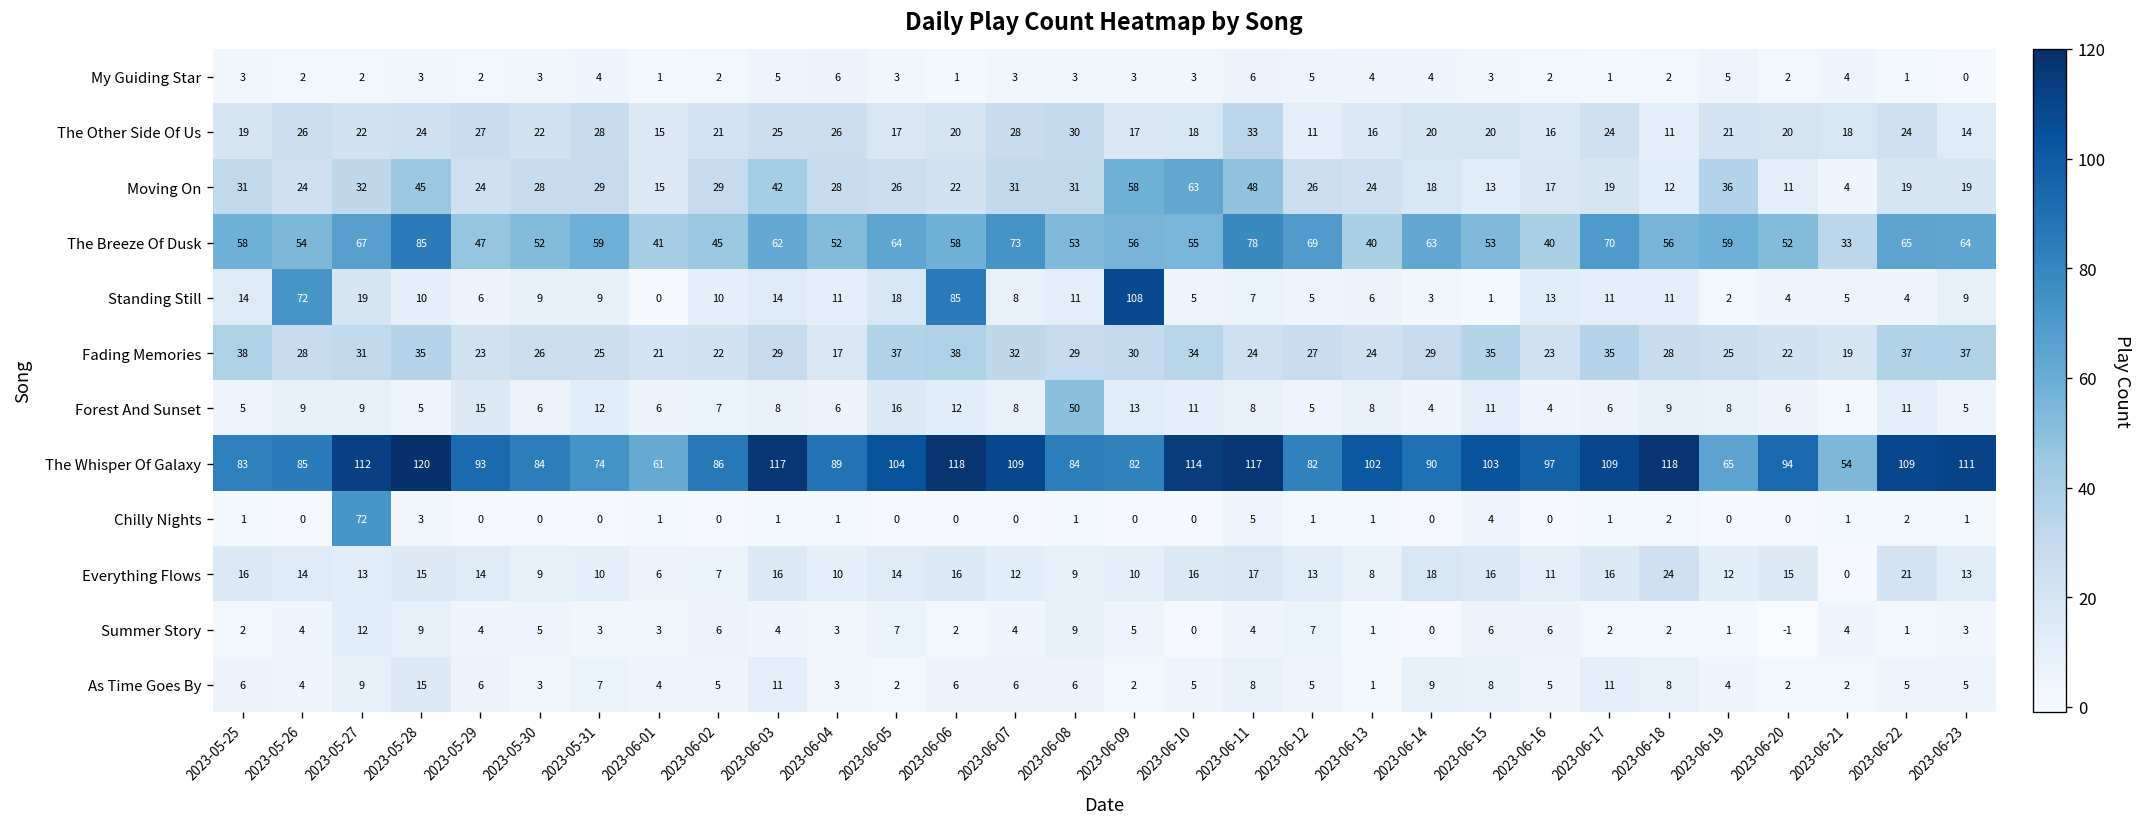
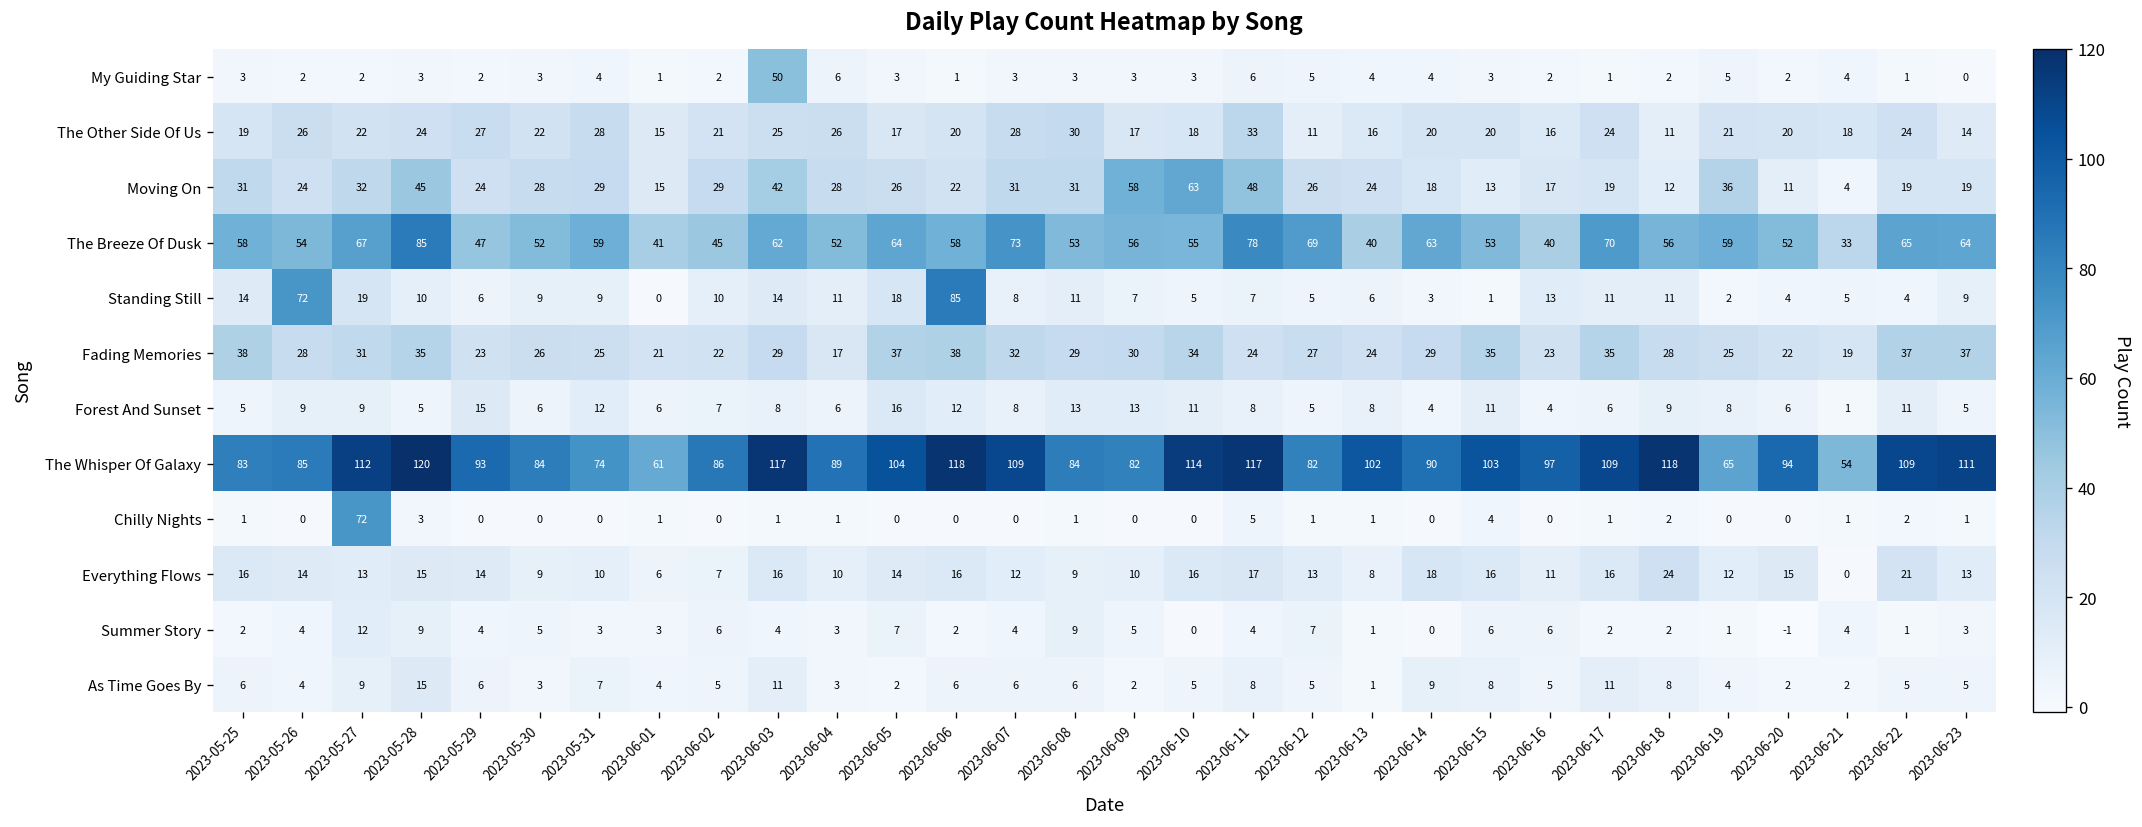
  {
    "My Guiding Star": {
      "2023-05-25": 3,
      "2023-05-26": 2,
      "2023-05-27": 2,
      "2023-05-28": 3,
      "2023-05-29": 2,
      "2023-05-30": 3,
      "2023-05-31": 4,
      "2023-06-01": 1,
      "2023-06-02": 2,
-     "2023-06-03": 5,
+     "2023-06-03": 50,
      "2023-06-04": 6,
      "2023-06-05": 3,
      "2023-06-06": 1,
      "2023-06-07": 3,
      "2023-06-08": 3,
      "2023-06-09": 3,
      "2023-06-10": 3,
      "2023-06-11": 6,
      "2023-06-12": 5,
      "2023-06-13": 4,
      "2023-06-14": 4,
      "2023-06-15": 3,
      "2023-06-16": 2,
      "2023-06-17": 1,
      "2023-06-18": 2,
      "2023-06-19": 5,
      "2023-06-20": 2,
      "2023-06-21": 4,
      "2023-06-22": 1,
      "2023-06-23": 0
    },
    "Standing Still": {
      "2023-05-25": 14,
      "2023-05-26": 72,
      "2023-05-27": 19,
      "2023-05-28": 10,
      "2023-05-29": 6,
      "2023-05-30": 9,
      "2023-05-31": 9,
      "2023-06-01": 0,
      "2023-06-02": 10,
      "2023-06-03": 14,
      "2023-06-04": 11,
      "2023-06-05": 18,
      "2023-06-06": 85,
      "2023-06-07": 8,
      "2023-06-08": 11,
-     "2023-06-09": 108,
+     "2023-06-09": 7,
      "2023-06-10": 5,
      "2023-06-11": 7,
      "2023-06-12": 5,
      "2023-06-13": 6,
      "2023-06-14": 3,
      "2023-06-15": 1,
      "2023-06-16": 13,
      "2023-06-17": 11,
      "2023-06-18": 11,
      "2023-06-19": 2,
      "2023-06-20": 4,
      "2023-06-21": 5,
      "2023-06-22": 4,
      "2023-06-23": 9
    },
    "Forest And Sunset": {
      "2023-05-25": 5,
      "2023-05-26": 9,
      "2023-05-27": 9,
      "2023-05-28": 5,
      "2023-05-29": 15,
      "2023-05-30": 6,
      "2023-05-31": 12,
      "2023-06-01": 6,
      "2023-06-02": 7,
      "2023-06-03": 8,
      "2023-06-04": 6,
      "2023-06-05": 16,
      "2023-06-06": 12,
      "2023-06-07": 8,
-     "2023-06-08": 50,
+     "2023-06-08": 13,
      "2023-06-09": 13,
      "2023-06-10": 11,
      "2023-06-11": 8,
      "2023-06-12": 5,
      "2023-06-13": 8,
      "2023-06-14": 4,
      "2023-06-15": 11,
      "2023-06-16": 4,
      "2023-06-17": 6,
      "2023-06-18": 9,
      "2023-06-19": 8,
      "2023-06-20": 6,
      "2023-06-21": 1,
      "2023-06-22": 11,
      "2023-06-23": 5
    }
  }
